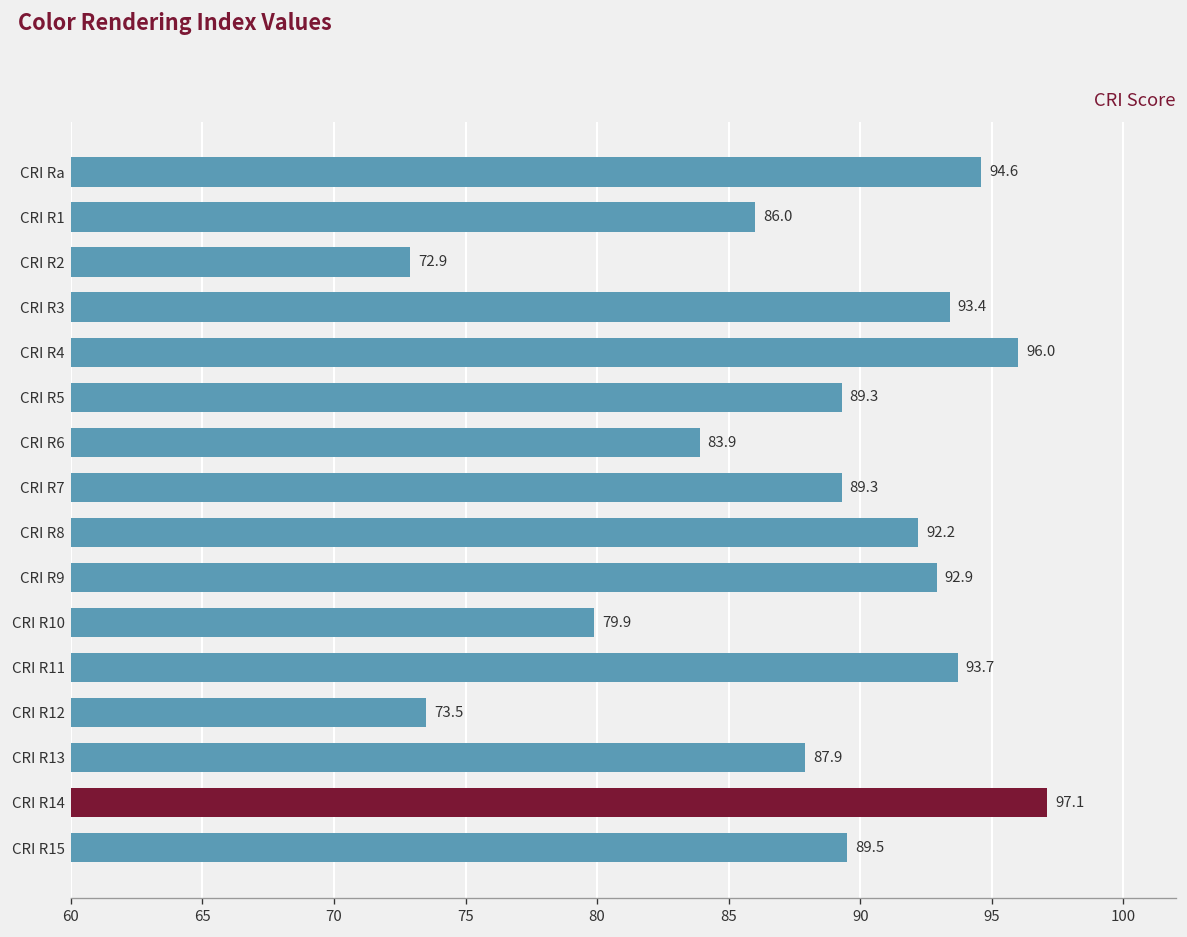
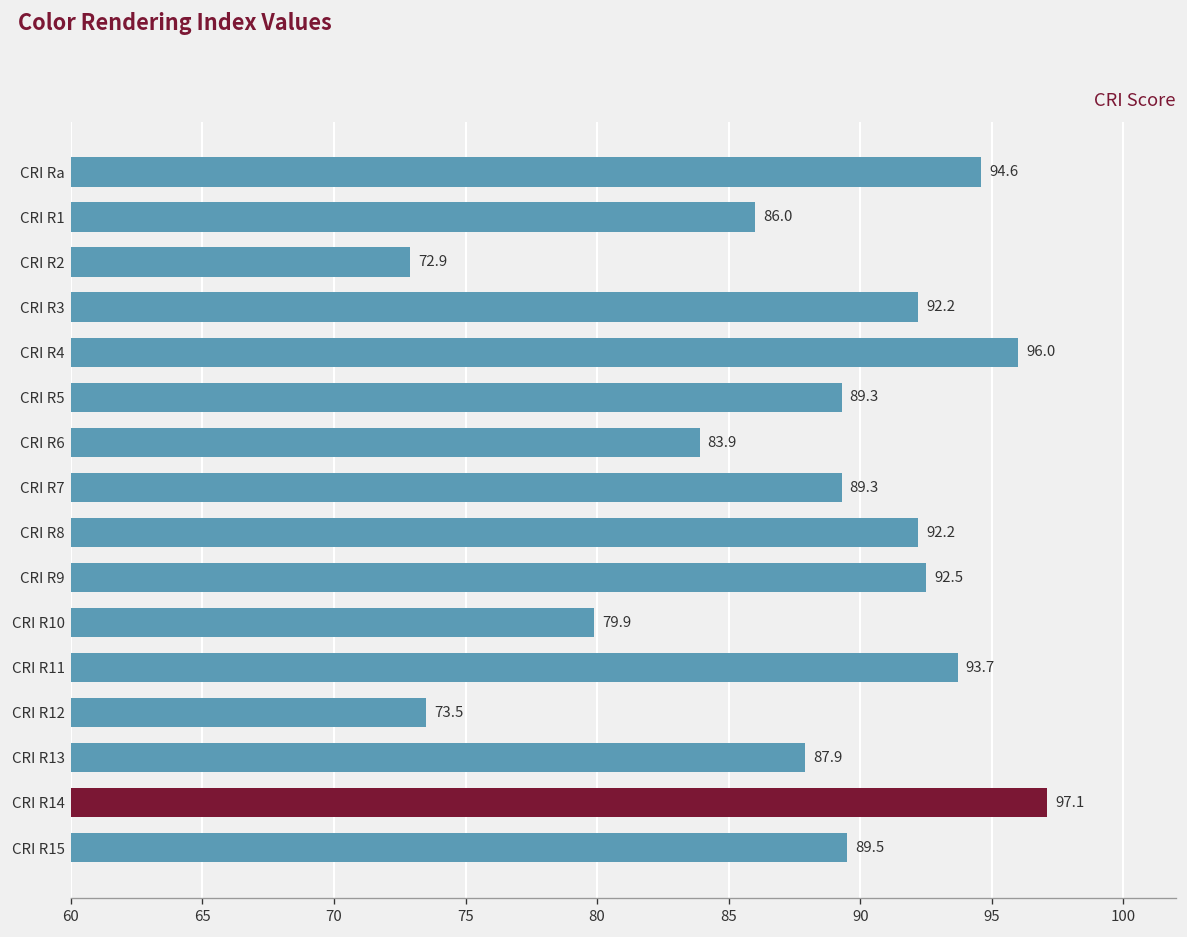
  {
    "CRI Ra": 94.6,
    "CRI R1": 86.0,
    "CRI R2": 72.9,
-   "CRI R3": 93.4,
+   "CRI R3": 92.2,
    "CRI R4": 96.0,
    "CRI R5": 89.3,
    "CRI R6": 83.9,
    "CRI R7": 89.3,
    "CRI R8": 92.2,
-   "CRI R9": 92.9,
+   "CRI R9": 92.5,
    "CRI R10": 79.9,
    "CRI R11": 93.7,
    "CRI R12": 73.5,
    "CRI R13": 87.9,
    "CRI R14": 97.1,
    "CRI R15": 89.5
  }
